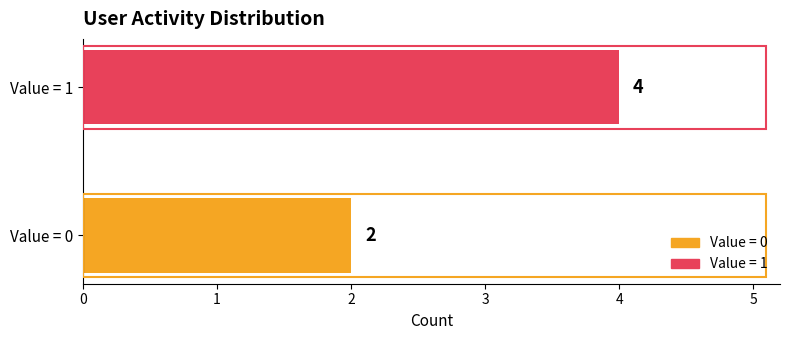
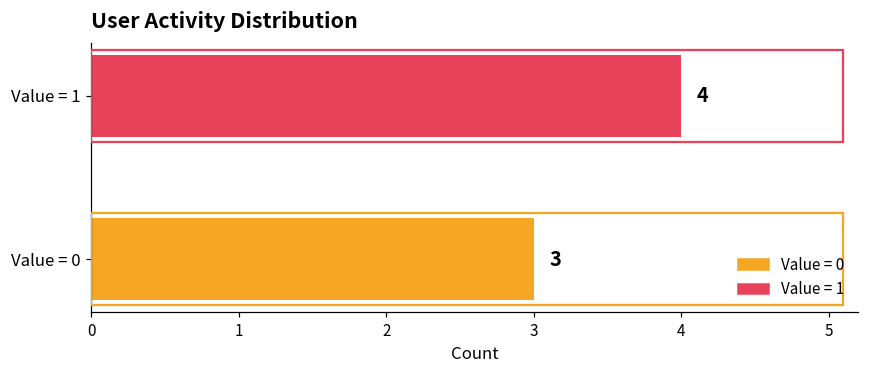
  {
    "Value = 1": 4,
-   "Value = 0": 2
+   "Value = 0": 3
  }
